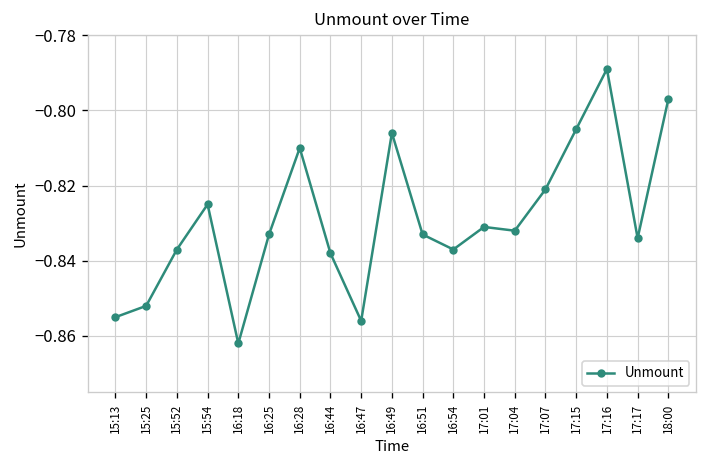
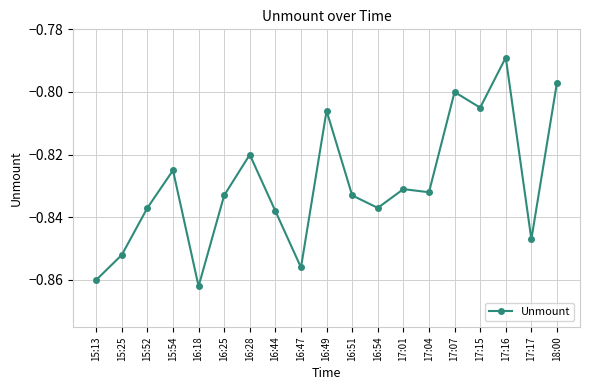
  {
-   "15:13": -0.855,
+   "15:13": -0.860,
    "15:25": -0.852,
    "15:52": -0.837,
    "15:54": -0.825,
    "16:18": -0.862,
    "16:25": -0.833,
-   "16:28": -0.81,
+   "16:28": -0.82,
    "16:44": -0.838,
    "16:47": -0.856,
    "16:49": -0.806,
    "16:51": -0.833,
    "16:54": -0.837,
    "17:01": -0.831,
    "17:04": -0.832,
-   "17:07": -0.821,
+   "17:07": -0.800,
    "17:15": -0.805,
    "17:16": -0.789,
-   "17:17": -0.834,
+   "17:17": -0.847,
    "18:00": -0.797
  }
